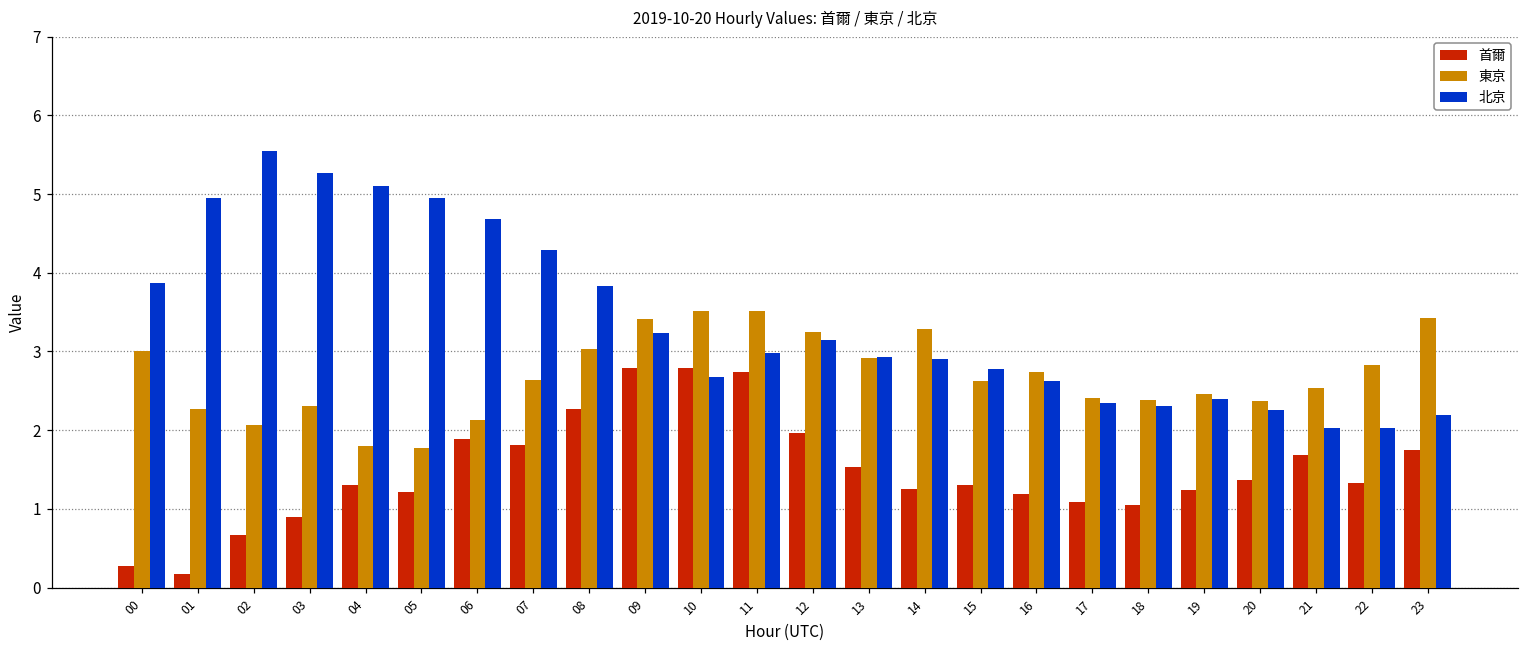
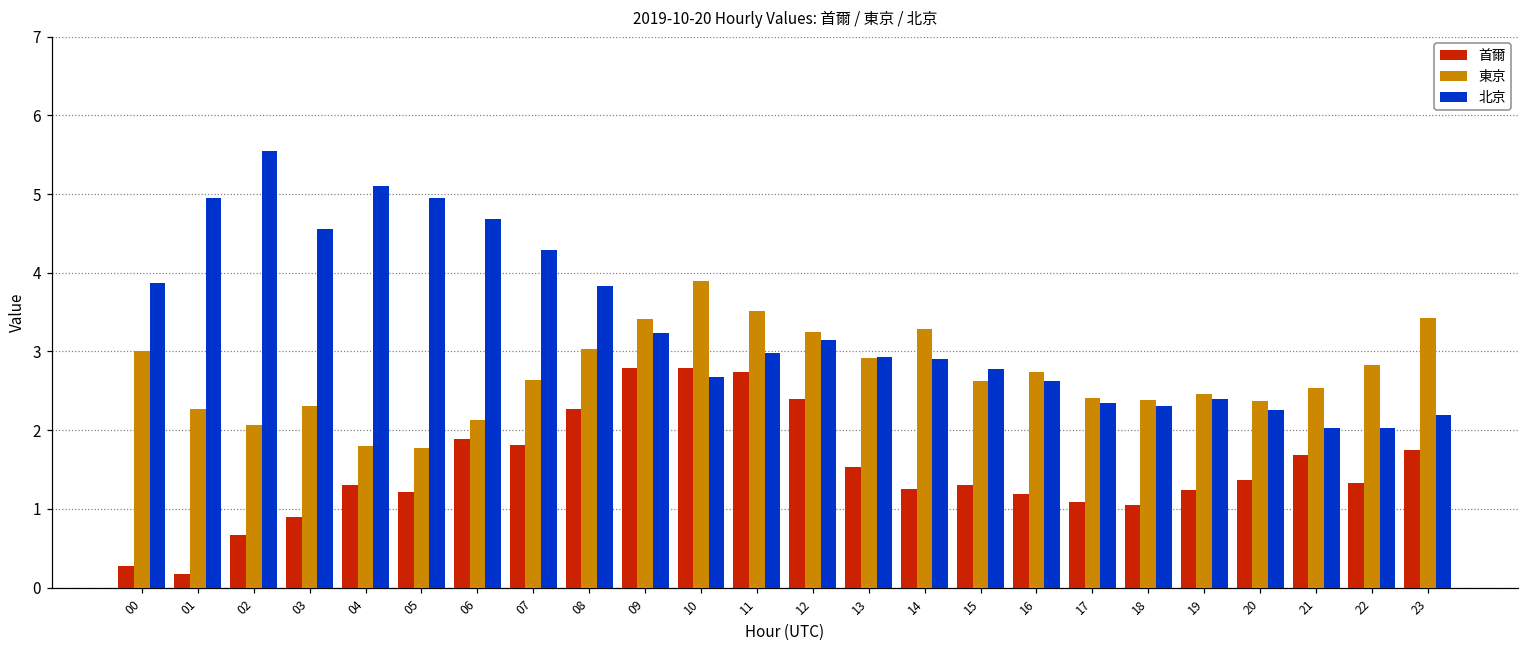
  {
    "首爾": {
      "00": 0.3,
      "01": 0.2,
      "02": 0.7,
      "03": 0.9,
      "04": 1.3,
      "05": 1.2,
      "06": 1.9,
      "07": 1.8,
      "08": 2.3,
      "09": 2.8,
      "10": 2.8,
      "11": 2.7,
-     "12": 2.0,
+     "12": 2.4,
      "13": 1.5,
      "14": 1.3,
      "15": 1.3,
      "16": 1.2,
      "17": 1.1,
      "18": 1.0,
      "19": 1.2,
      "20": 1.4,
      "21": 1.7,
      "22": 1.3,
      "23": 1.8
    },
    "東京": {
      "00": 3.0,
      "01": 2.3,
      "02": 2.1,
      "03": 2.3,
      "04": 1.8,
      "05": 1.8,
      "06": 2.1,
      "07": 2.6,
      "08": 3.0,
      "09": 3.4,
-     "10": 3.5,
+     "10": 3.9,
      "11": 3.5,
      "12": 3.2,
      "13": 2.9,
      "14": 3.3,
      "15": 2.6,
      "16": 2.7,
      "17": 2.4,
      "18": 2.4,
      "19": 2.5,
      "20": 2.4,
      "21": 2.5,
      "22": 2.8,
      "23": 3.4
    },
    "北京": {
      "00": 3.9,
      "01": 4.9,
      "02": 5.5,
-     "03": 5.3,
+     "03": 4.6,
      "04": 5.1,
      "05": 5.0,
      "06": 4.7,
      "07": 4.3,
      "08": 3.8,
      "09": 3.2,
      "10": 2.7,
      "11": 3.0,
      "12": 3.1,
      "13": 2.9,
      "14": 2.9,
      "15": 2.8,
      "16": 2.6,
      "17": 2.3,
      "18": 2.3,
      "19": 2.4,
      "20": 2.3,
      "21": 2.0,
      "22": 2.0,
      "23": 2.2
    }
  }
